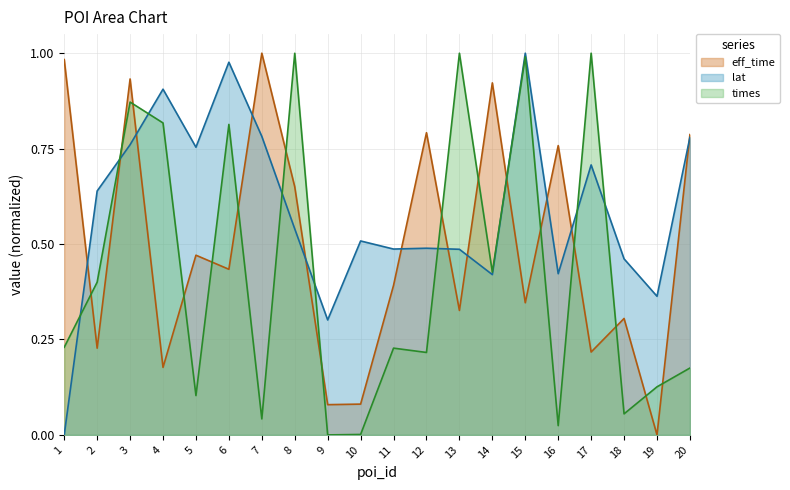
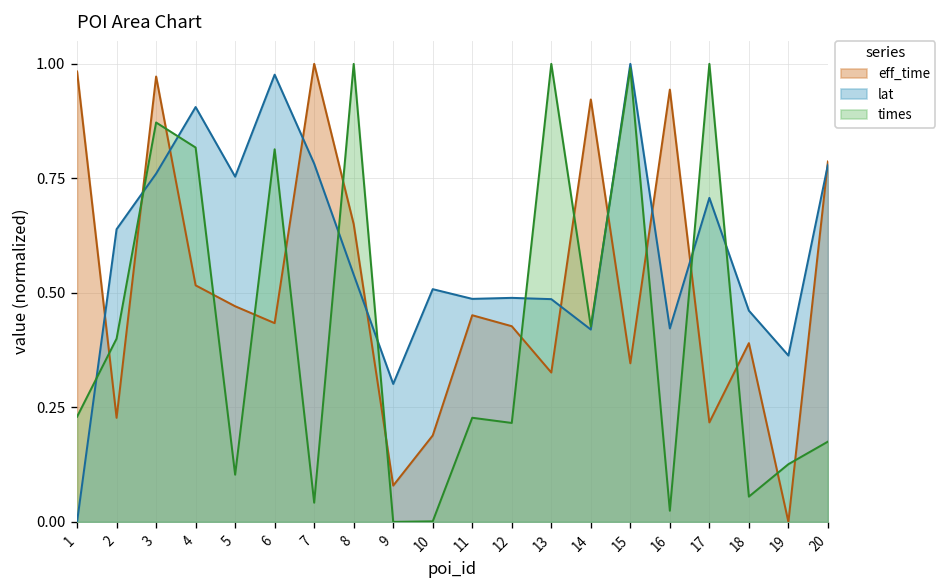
  {
    "eff_time": {
      "1": 0.98,
      "2": 0.23,
-     "3": 0.93,
-     "4": 0.18,
+     "3": 0.97,
+     "4": 0.52,
      "5": 0.47,
      "6": 0.43,
      "7": 1.00,
      "8": 0.65,
      "9": 0.08,
-     "10": 0.08,
-     "11": 0.39,
-     "12": 0.79,
+     "10": 0.19,
+     "11": 0.45,
+     "12": 0.43,
      "13": 0.33,
      "14": 0.92,
      "15": 0.35,
-     "16": 0.76,
+     "16": 0.94,
      "17": 0.22,
-     "18": 0.31,
+     "18": 0.39,
      "19": 0.00,
      "20": 0.79
    }
  }
